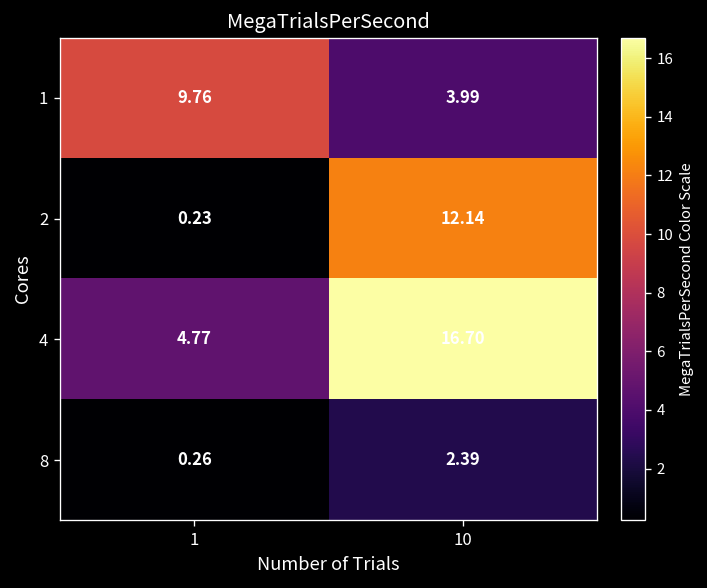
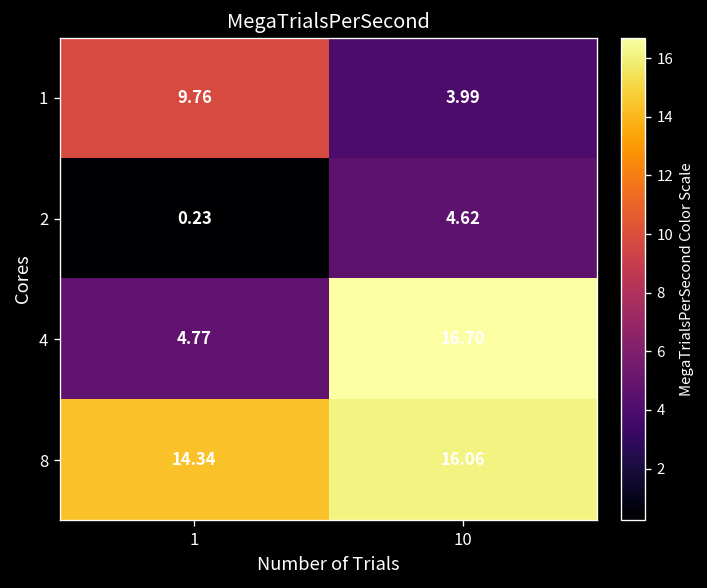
  {
    "1": {
      "1": 9.76,
      "10": 3.99
    },
    "2": {
      "1": 0.23,
-     "10": 12.14
+     "10": 4.62
    },
    "4": {
      "1": 4.77,
      "10": 16.70
    },
    "8": {
-     "1": 0.26,
-     "10": 2.39
+     "1": 14.34,
+     "10": 16.06
    }
  }
